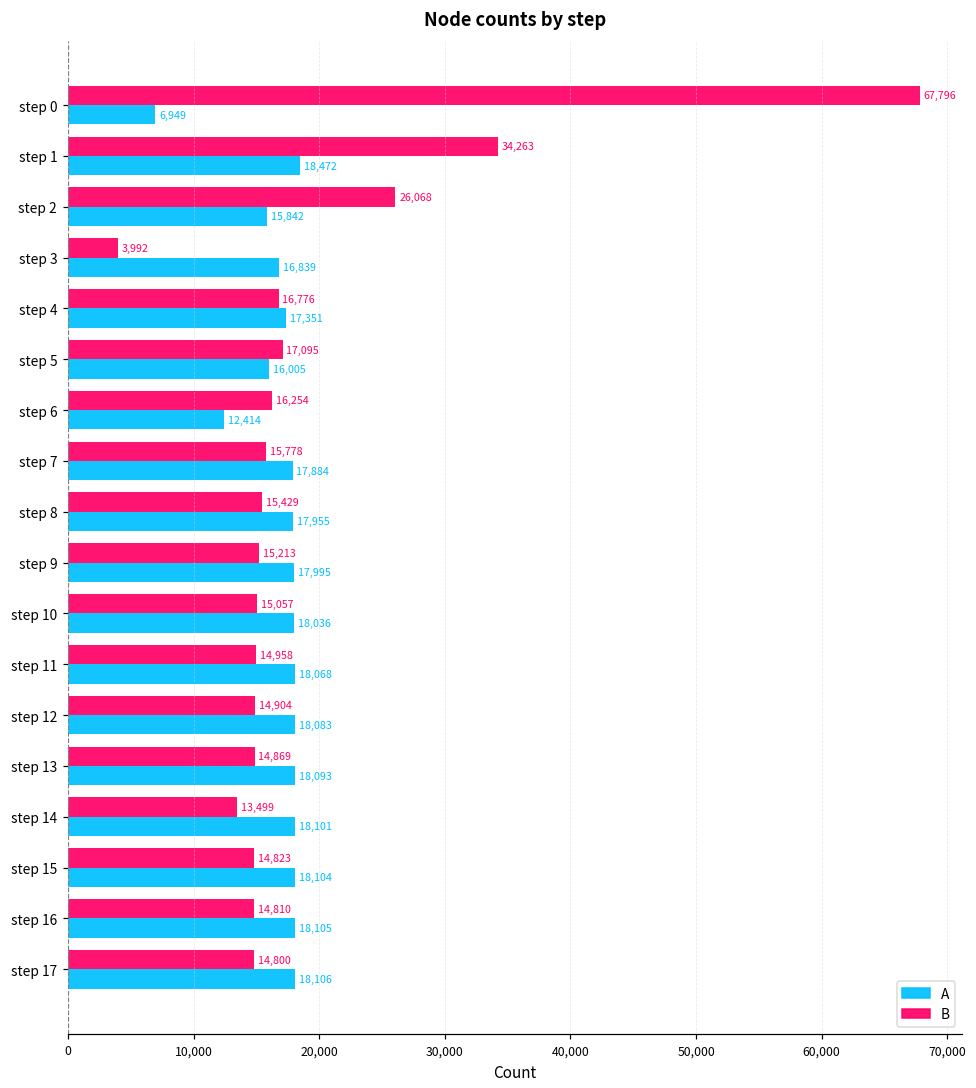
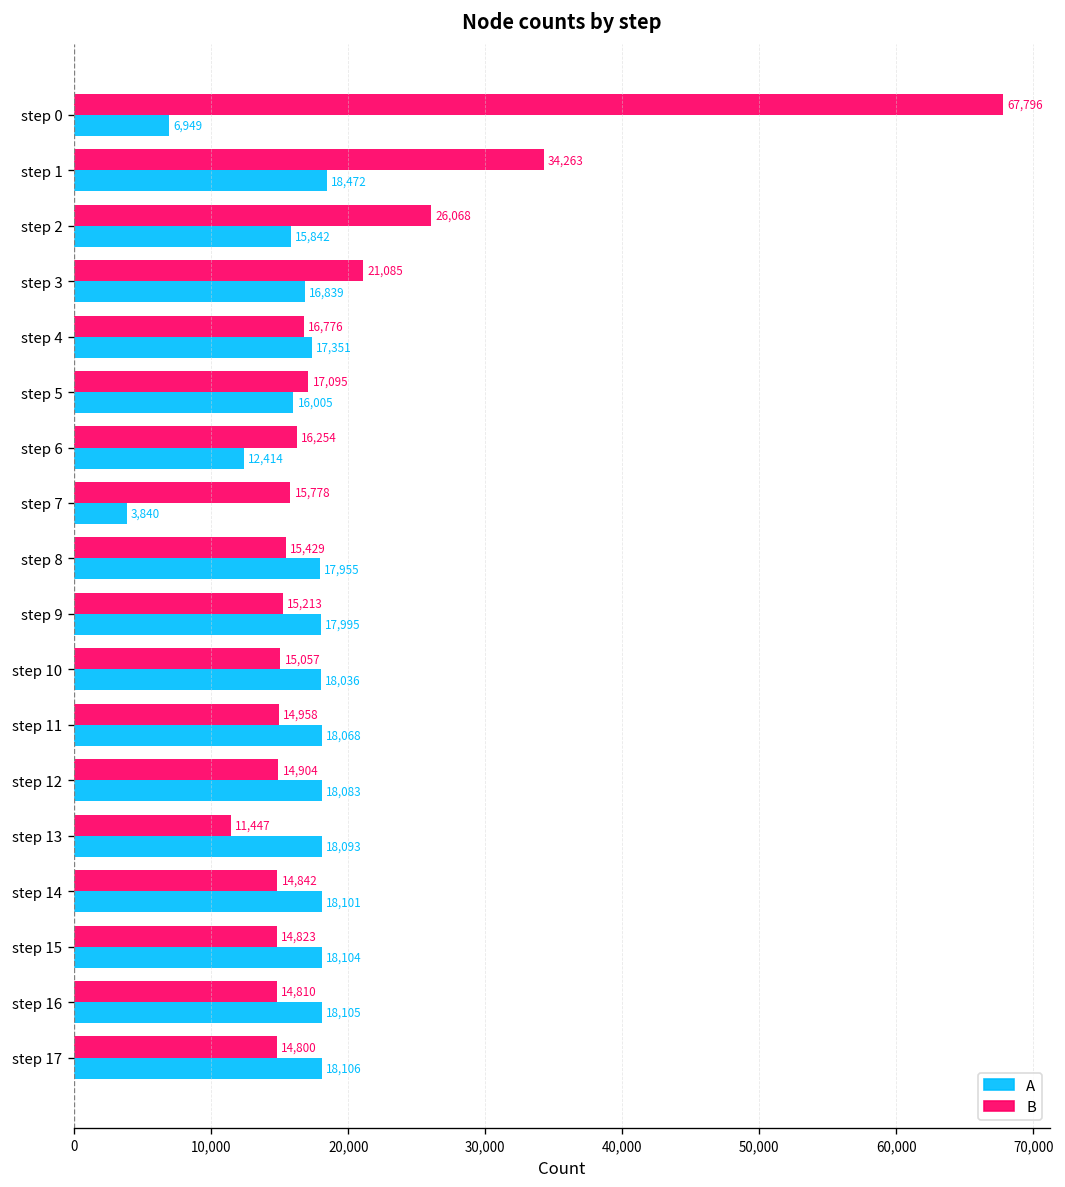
  {
    "A": {
      "step 0": "6,949",
      "step 1": "18,472",
      "step 2": "15,842",
      "step 3": "16,839",
      "step 4": "17,351",
      "step 5": "16,005",
      "step 6": "12,414",
-     "step 7": "17,884",
+     "step 7": "3,840",
      "step 8": "17,955",
      "step 9": "17,995",
      "step 10": "18,036",
      "step 11": "18,068",
      "step 12": "18,083",
      "step 13": "18,093",
      "step 14": "18,101",
      "step 15": "18,104",
      "step 16": "18,105",
      "step 17": "18,106"
    },
    "B": {
      "step 0": "67,796",
      "step 1": "34,263",
      "step 2": "26,068",
-     "step 3": "3,992",
+     "step 3": "21,085",
      "step 4": "16,776",
      "step 5": "17,095",
      "step 6": "16,254",
      "step 7": "15,778",
      "step 8": "15,429",
      "step 9": "15,213",
      "step 10": "15,057",
      "step 11": "14,958",
      "step 12": "14,904",
-     "step 13": "14,869",
-     "step 14": "13,499",
+     "step 13": "11,447",
+     "step 14": "14,842",
      "step 15": "14,823",
      "step 16": "14,810",
      "step 17": "14,800"
    }
  }
